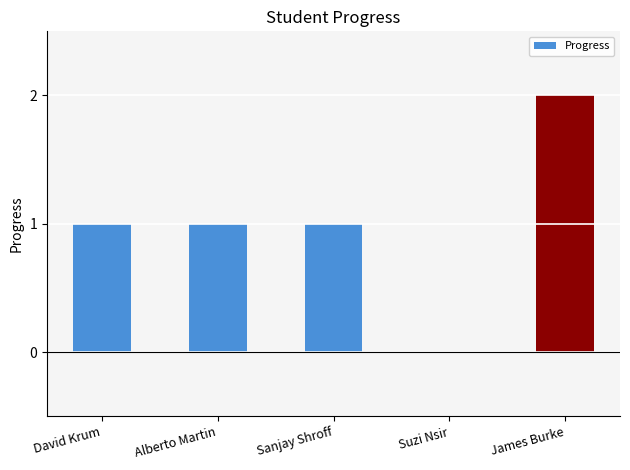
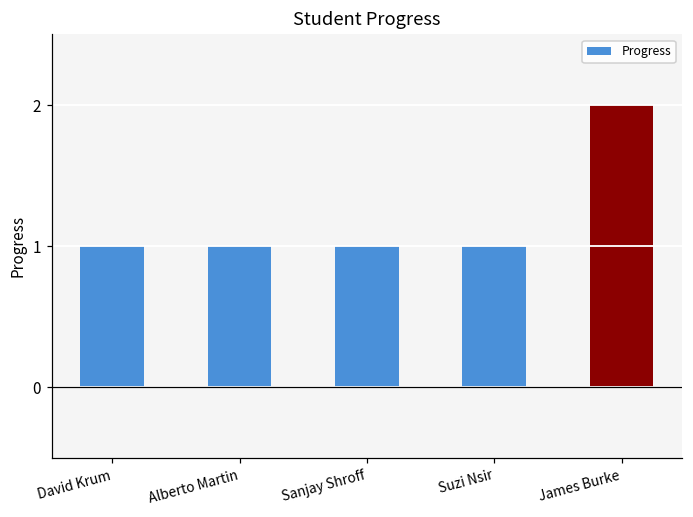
  {
    "David Krum": 1,
    "Alberto Martin": 1,
    "Sanjay Shroff": 1,
-   "Suzi Nsir": 0,
+   "Suzi Nsir": 1,
    "James Burke": 2
  }
